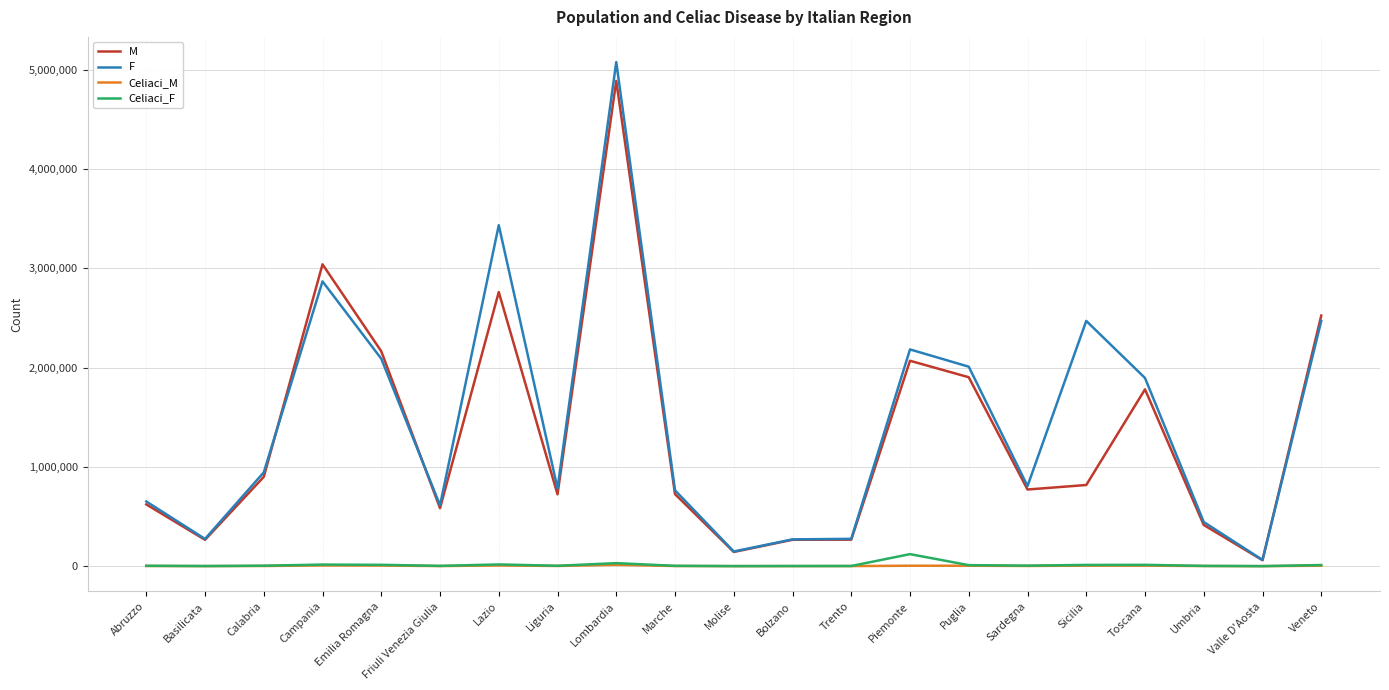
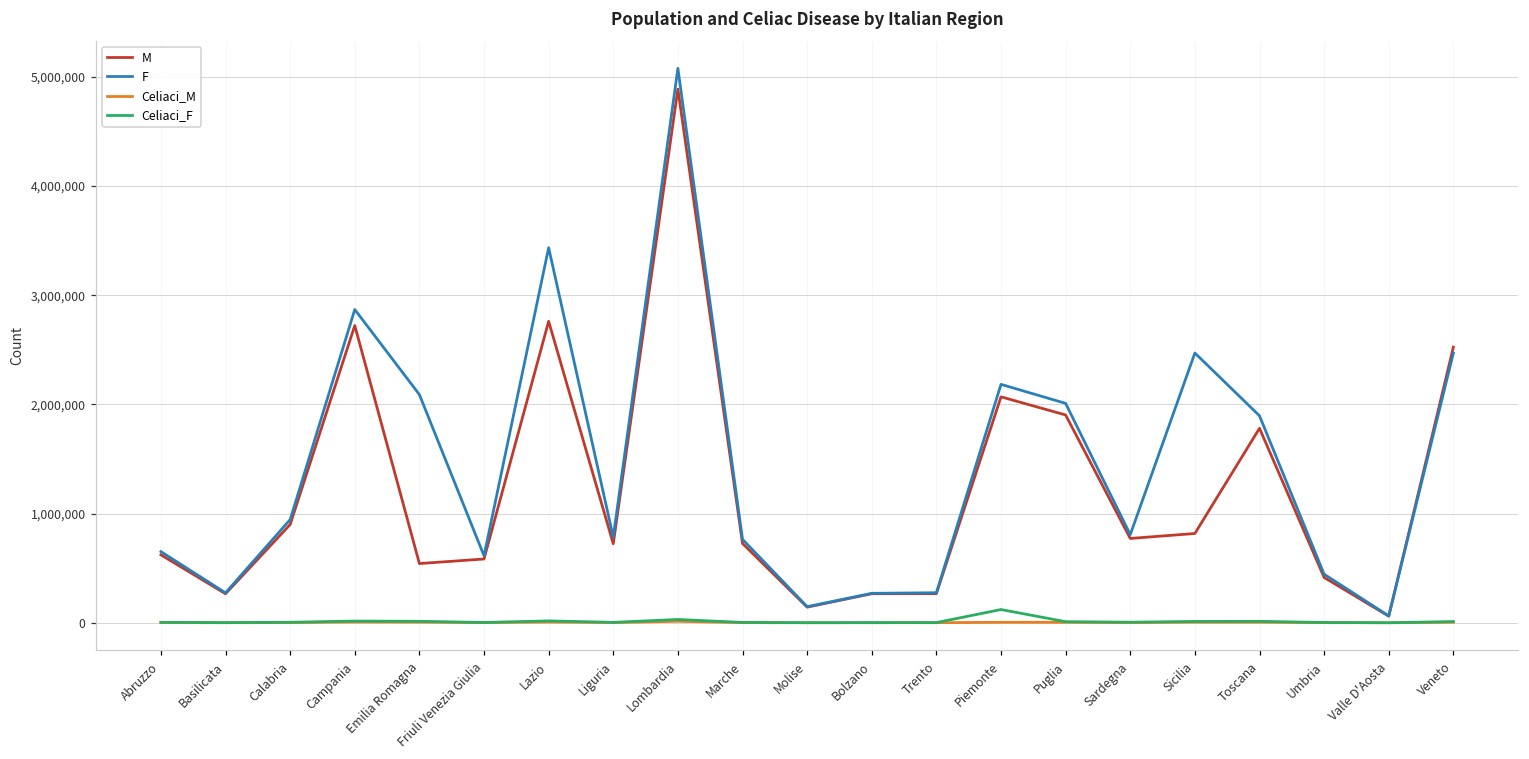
  {
    "M": {
      "Abruzzo": "600,000",
      "Calabria": "900,000",
-     "Campania": "3,000,000",
-     "Emilia Romagna": "2,200,000",
+     "Campania": "2,700,000",
+     "Emilia Romagna": "500,000",
      "Friuli Venezia Giulia": "600,000",
      "Lazio": "2,800,000",
      "Liguria": "700,000",
      "Lombardia": "4,900,000",
      "Marche": "700,000",
      "Piemonte": "2,100,000",
      "Puglia": "1,900,000",
      "Sardegna": "800,000",
      "Sicilia": "800,000",
      "Toscana": "1,800,000",
      "Umbria": "400,000",
      "Veneto": "2,500,000"
    },
    "F": {
      "Abruzzo": "700,000",
      "Calabria": "900,000",
      "Campania": "2,900,000",
      "Emilia Romagna": "2,100,000",
      "Friuli Venezia Giulia": "600,000",
      "Lazio": "3,400,000",
      "Liguria": "800,000",
      "Lombardia": "5,100,000",
      "Marche": "800,000",
      "Piemonte": "2,200,000",
      "Puglia": "2,000,000",
      "Sardegna": "800,000",
      "Sicilia": "2,500,000",
      "Toscana": "1,900,000",
      "Umbria": "400,000",
      "Veneto": "2,500,000"
    },
    "Celiaci_M": {
      "Piemonte": "0"
    },
    "Celiaci_F": {
      "Piemonte": "100,000"
    }
  }
